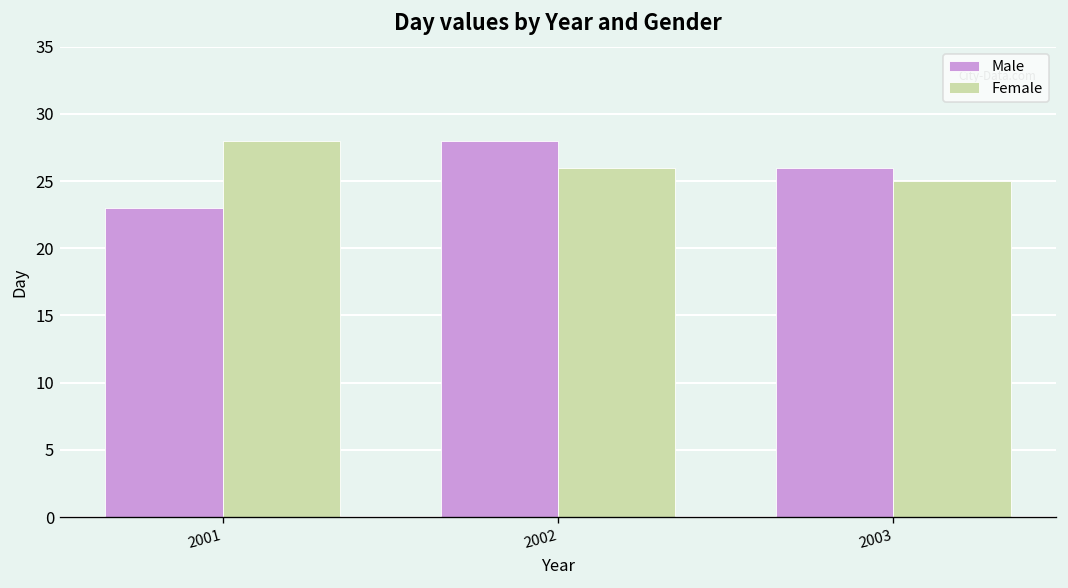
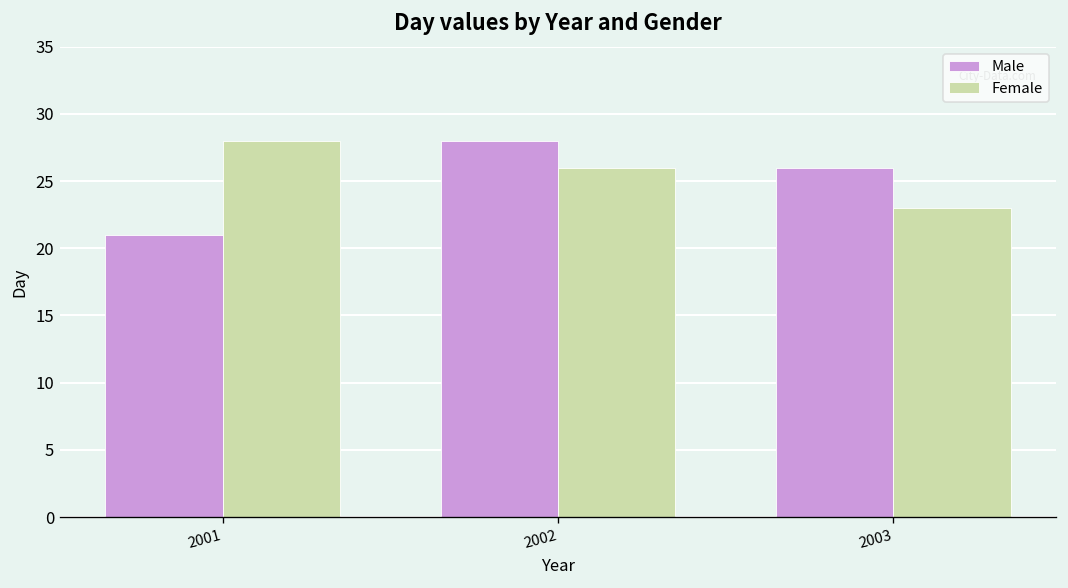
  {
    "Male": {
-     "2001": 23,
+     "2001": 21,
      "2002": 28,
      "2003": 26
    },
    "Female": {
      "2001": 28,
      "2002": 26,
-     "2003": 25
+     "2003": 23
    }
  }
